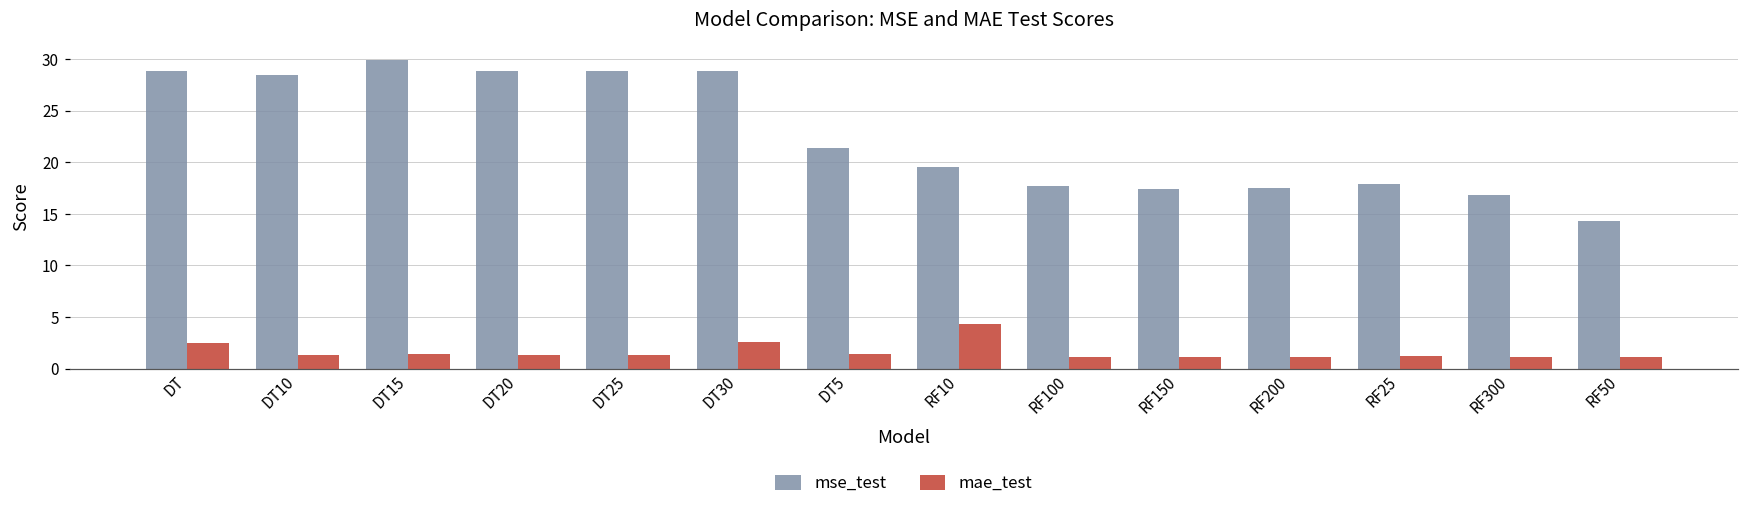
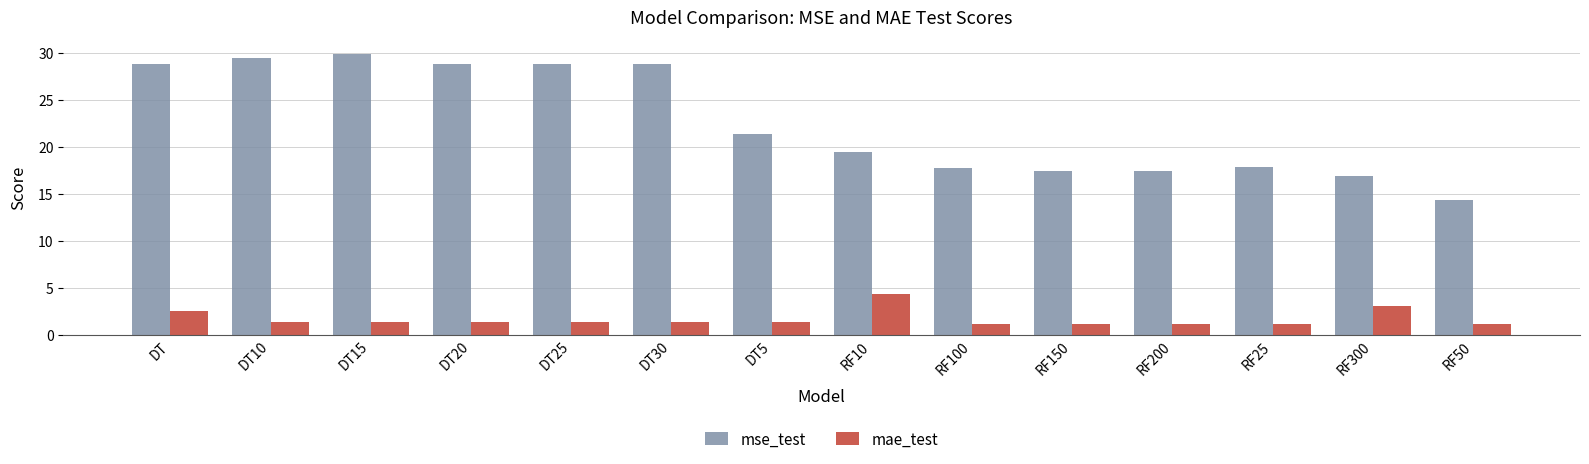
  {
    "mse_test": {
      "DT": 29,
-     "DT10": 28,
+     "DT10": 30,
      "DT15": 30,
      "DT20": 29,
      "DT25": 29,
      "DT30": 29,
      "DT5": 21,
      "RF10": 20,
      "RF100": 18,
      "RF150": 17,
      "RF200": 17,
      "RF25": 18,
      "RF300": 17,
      "RF50": 14
    },
    "mae_test": {
      "DT": 3,
      "DT10": 1,
      "DT15": 1,
      "DT20": 1,
      "DT25": 1,
-     "DT30": 3,
+     "DT30": 1,
      "DT5": 1,
      "RF10": 4,
      "RF100": 1,
      "RF150": 1,
      "RF200": 1,
      "RF25": 1,
-     "RF300": 1,
+     "RF300": 3,
      "RF50": 1
    }
  }
